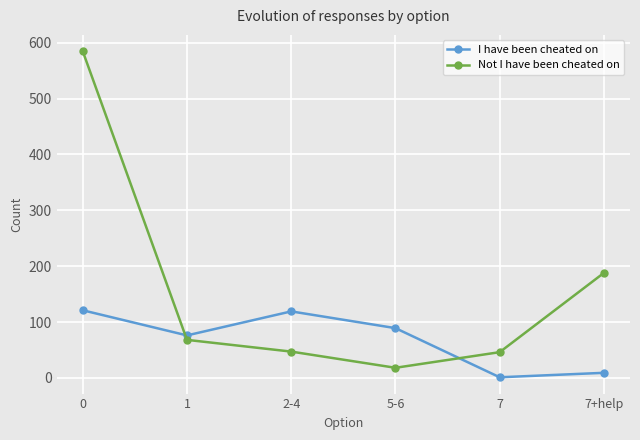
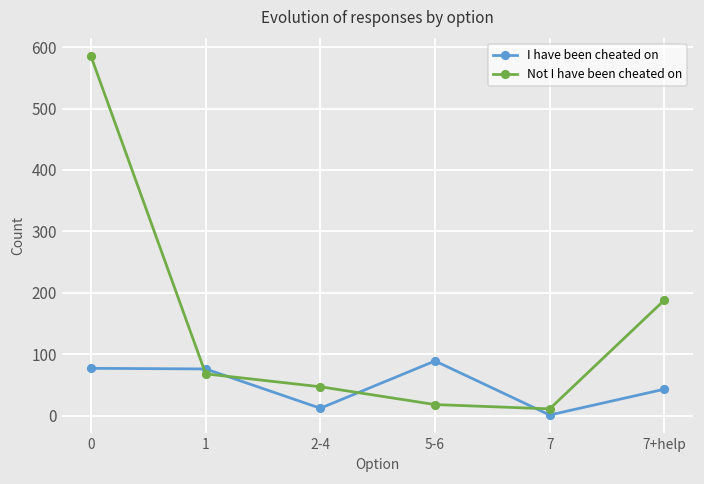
  {
    "I have been cheated on": {
-     "0": 120,
+     "0": 80,
      "1": 80,
-     "2-4": 120,
+     "2-4": 10,
      "5-6": 90,
      "7": 0,
-     "7+help": 10
+     "7+help": 40
    },
    "Not I have been cheated on": {
      "0": 590,
      "1": 70,
      "2-4": 50,
      "5-6": 20,
-     "7": 50,
+     "7": 10,
      "7+help": 190
    }
  }
